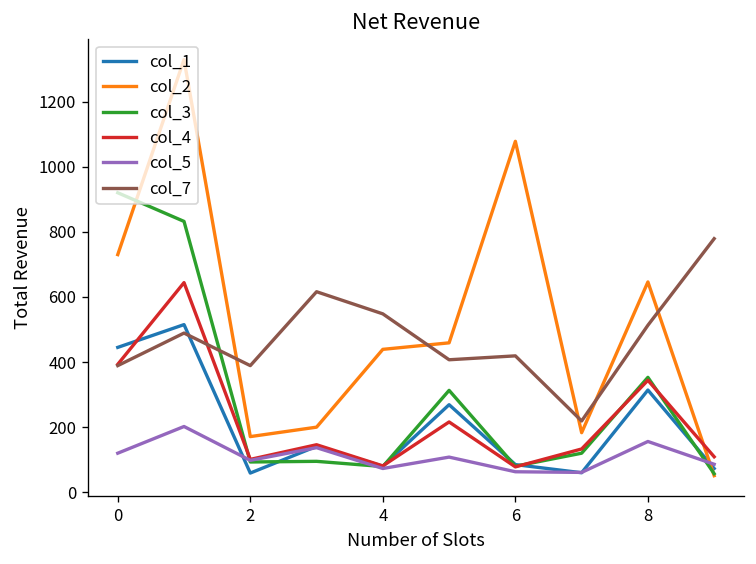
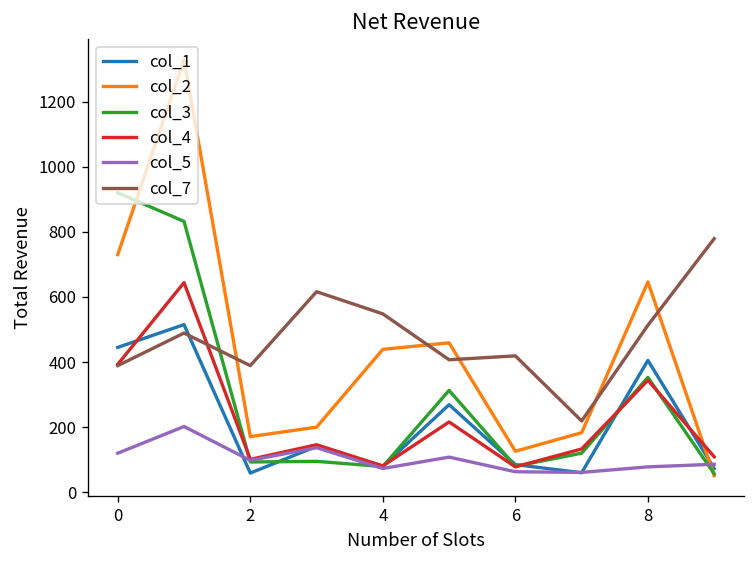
  {
    "col_1": {
      "0": 450,
      "2": 60,
-     "8": 310
+     "8": 410
    },
    "col_2": {
      "0": 730,
      "2": 170,
      "4": 440,
-     "6": 1080,
+     "6": 130,
      "8": 650
    },
    "col_5": {
      "0": 120,
      "6": 60,
-     "8": 160
+     "8": 80
    },
    "col_7": {
      "2": 390,
      "4": 550,
      "6": 420,
      "8": 510
    }
  }
